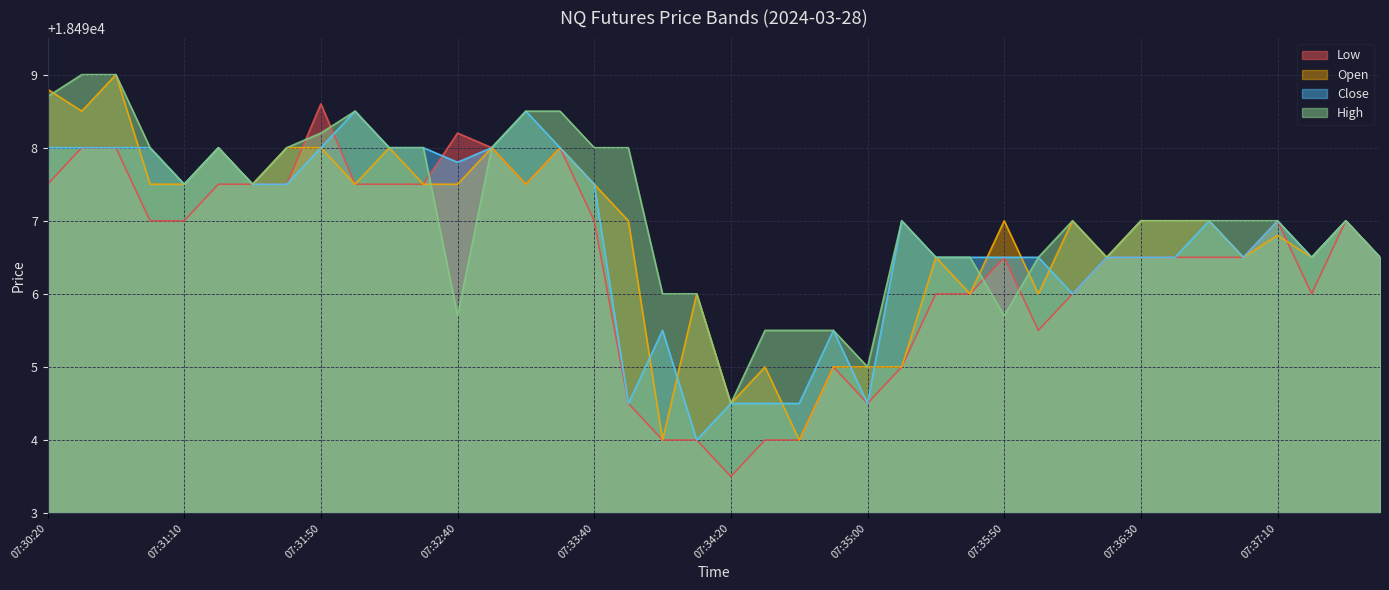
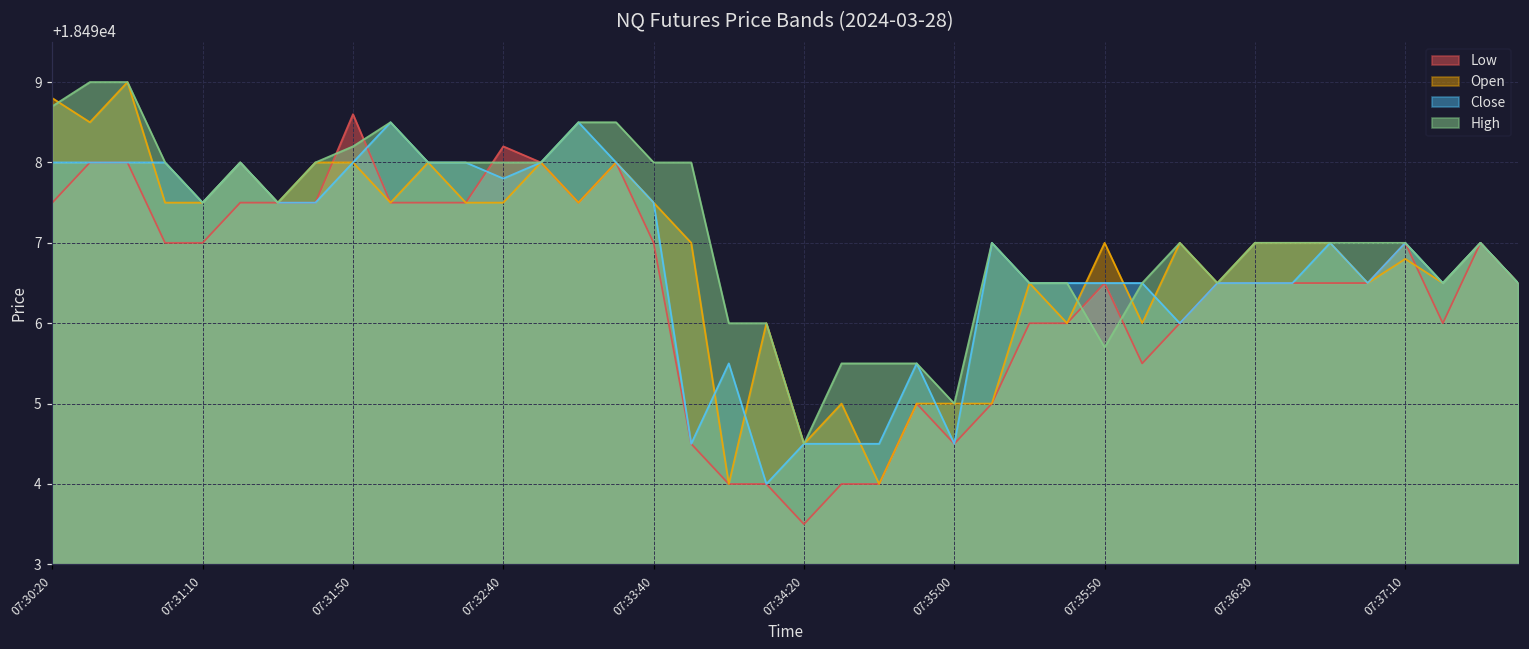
  {
    "Low": {
      "07:30:20": 18497.5,
      "07:31:10": 18497.0,
      "07:31:50": 18498.6,
      "07:32:40": 18498.2,
      "07:33:40": 18497.0,
      "07:34:20": 18493.5
    },
    "Open": {
      "07:30:20": 18498.8,
      "07:32:40": 18497.5,
      "07:35:50": 18497.0,
      "07:37:10": 18496.8
    },
    "Close": {
      "07:30:20": 18498.0,
      "07:32:40": 18497.8
    },
    "High": {
      "07:30:20": 18498.7,
      "07:31:50": 18498.2,
-     "07:32:40": 18495.7,
+     "07:32:40": 18498.0,
      "07:33:40": 18498.0,
      "07:35:50": 18495.7
    }
  }
